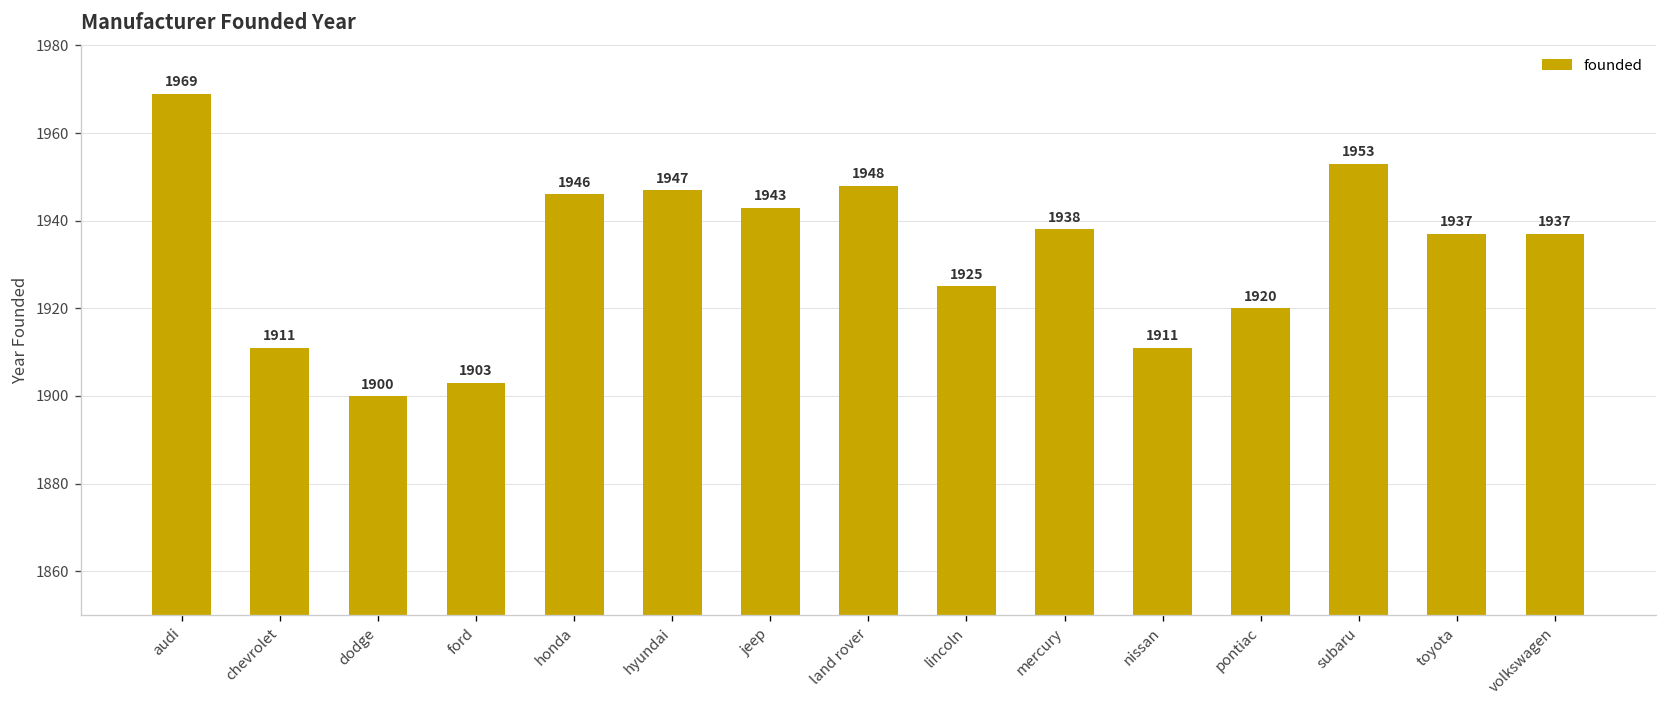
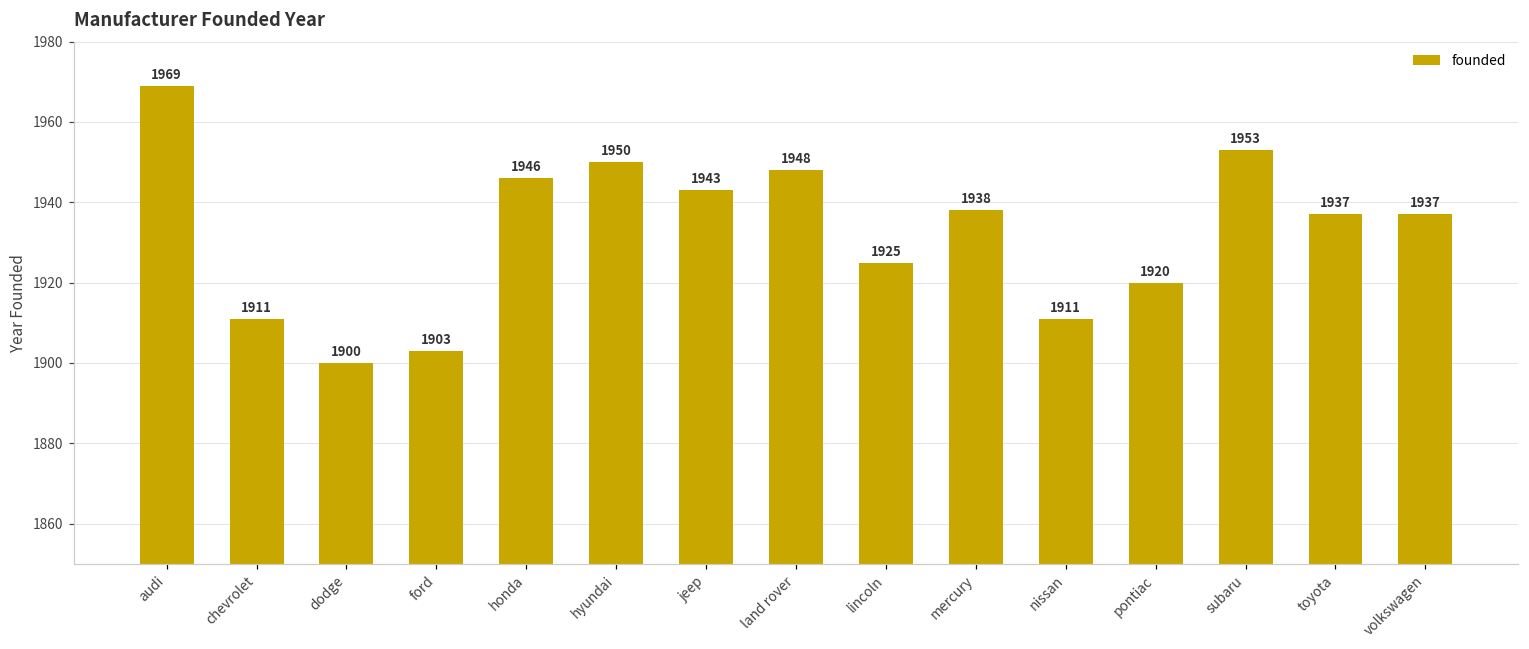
  {
    "audi": 1969,
    "chevrolet": 1911,
    "dodge": 1900,
    "ford": 1903,
    "honda": 1946,
-   "hyundai": 1947,
+   "hyundai": 1950,
    "jeep": 1943,
    "land rover": 1948,
    "lincoln": 1925,
    "mercury": 1938,
    "nissan": 1911,
    "pontiac": 1920,
    "subaru": 1953,
    "toyota": 1937,
    "volkswagen": 1937
  }
